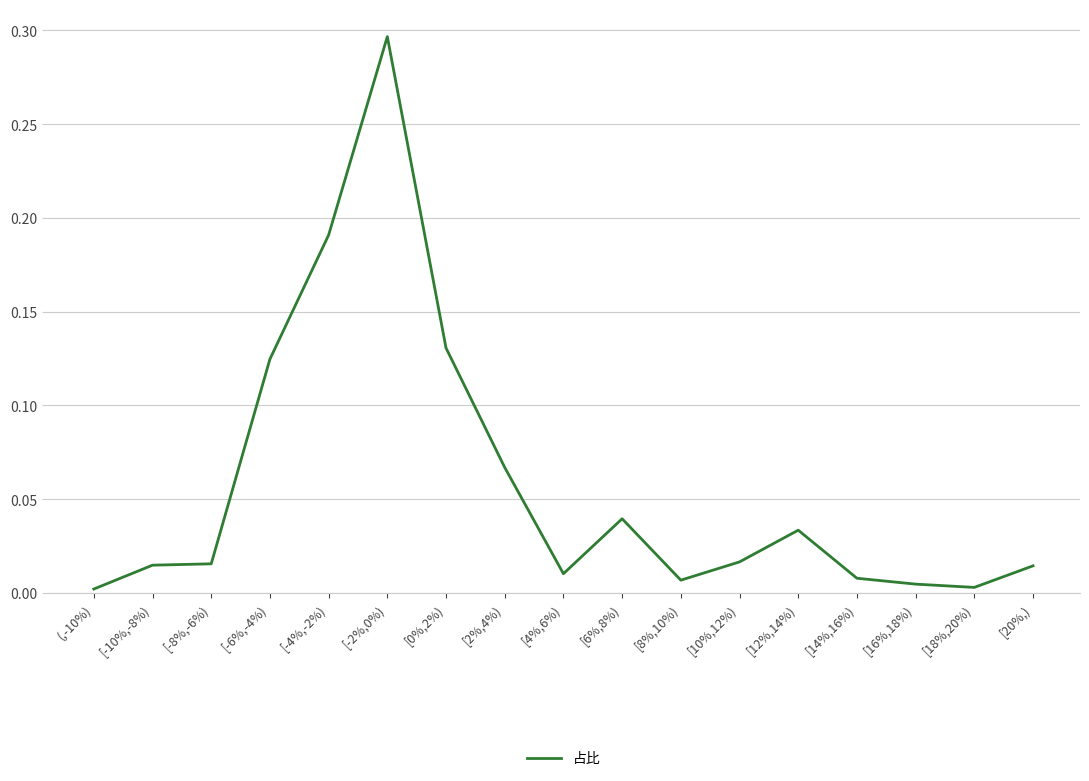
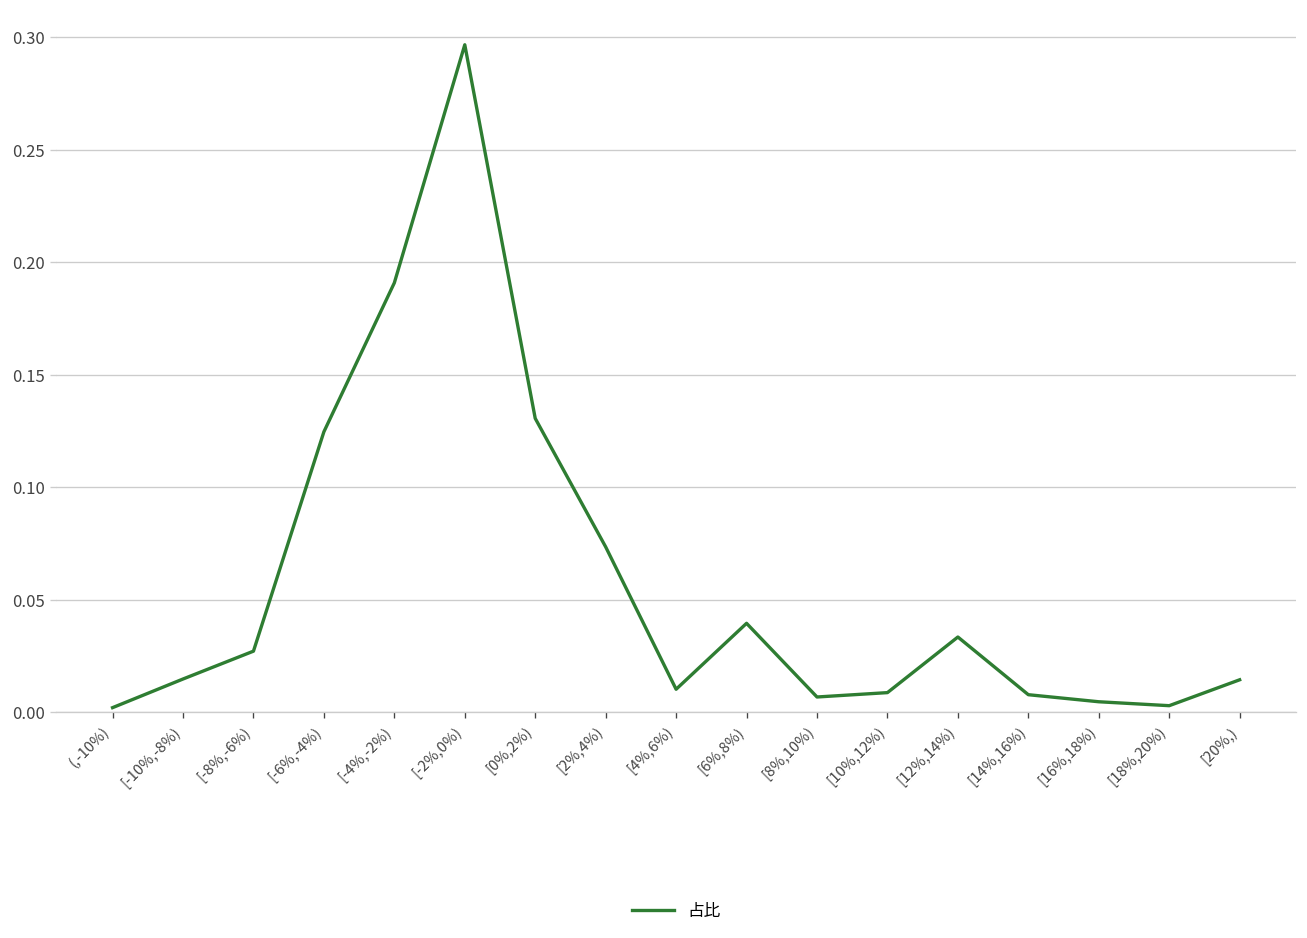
  {
    "(,-10%)": 0.002,
    "[-10%,-8%)": 0.015,
-   "[-8%,-6%)": 0.016,
+   "[-8%,-6%)": 0.027,
    "[-6%,-4%)": 0.125,
    "[-4%,-2%)": 0.191,
    "[-2%,0%)": 0.297,
    "[0%,2%)": 0.131,
-   "[2%,4%)": 0.067,
+   "[2%,4%)": 0.074,
    "[4%,6%)": 0.010,
    "[6%,8%)": 0.040,
    "[8%,10%)": 0.007,
-   "[10%,12%)": 0.017,
+   "[10%,12%)": 0.009,
    "[12%,14%)": 0.033,
    "[14%,16%)": 0.008,
    "[16%,18%)": 0.005,
    "[18%,20%)": 0.003,
    "[20%,)": 0.014
  }
